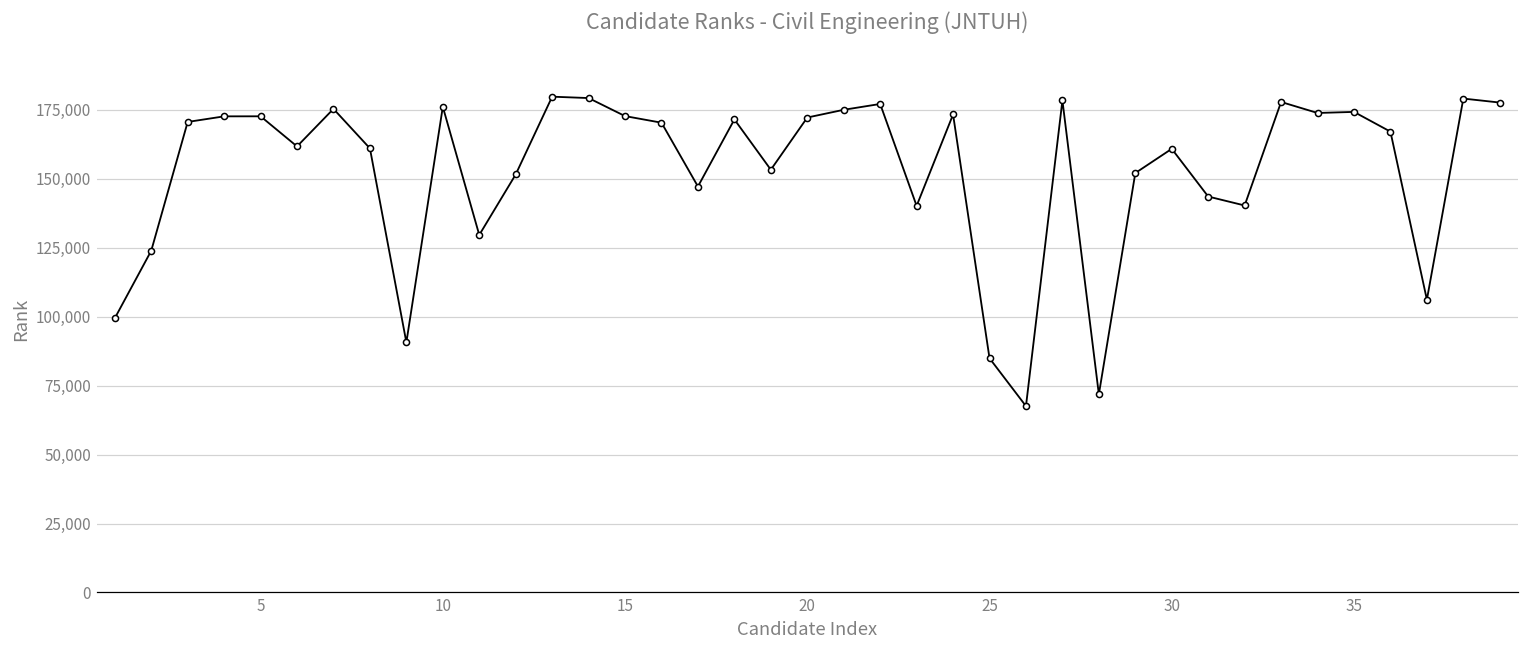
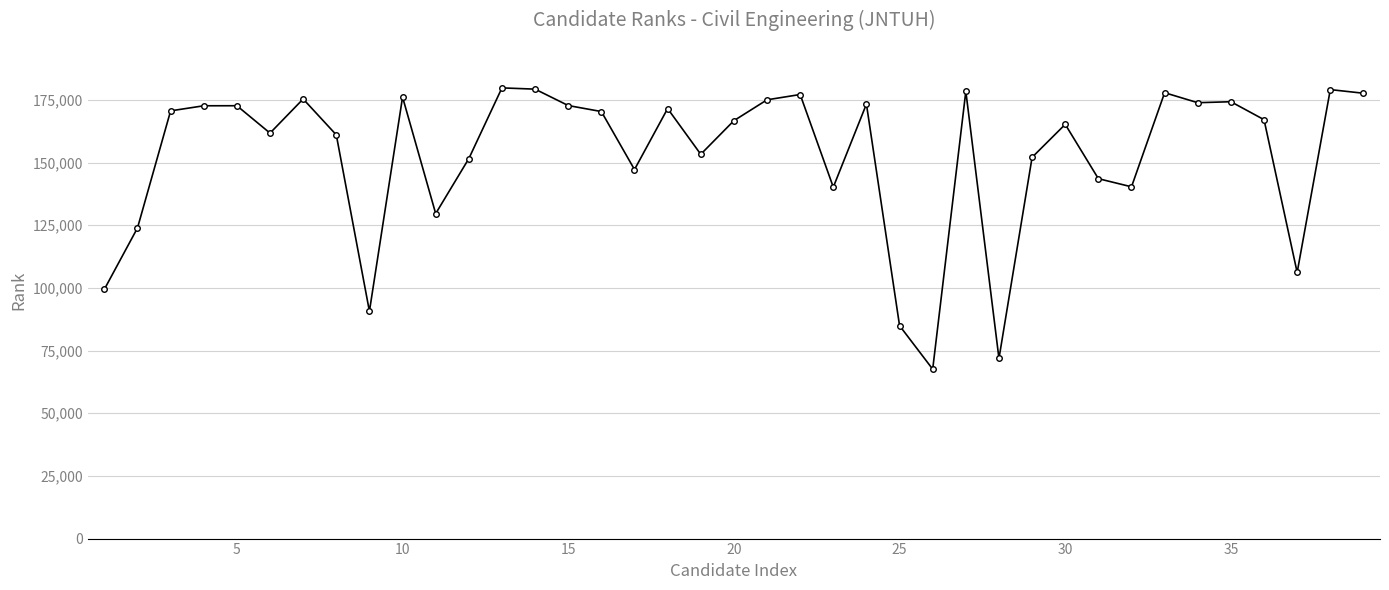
  {
    "5": "173,000",
    "10": "176,000",
    "15": "173,000",
-   "20": "172,000",
+   "20": "167,000",
    "25": "85,000",
-   "30": "161,000",
+   "30": "165,000",
    "35": "174,000"
  }
